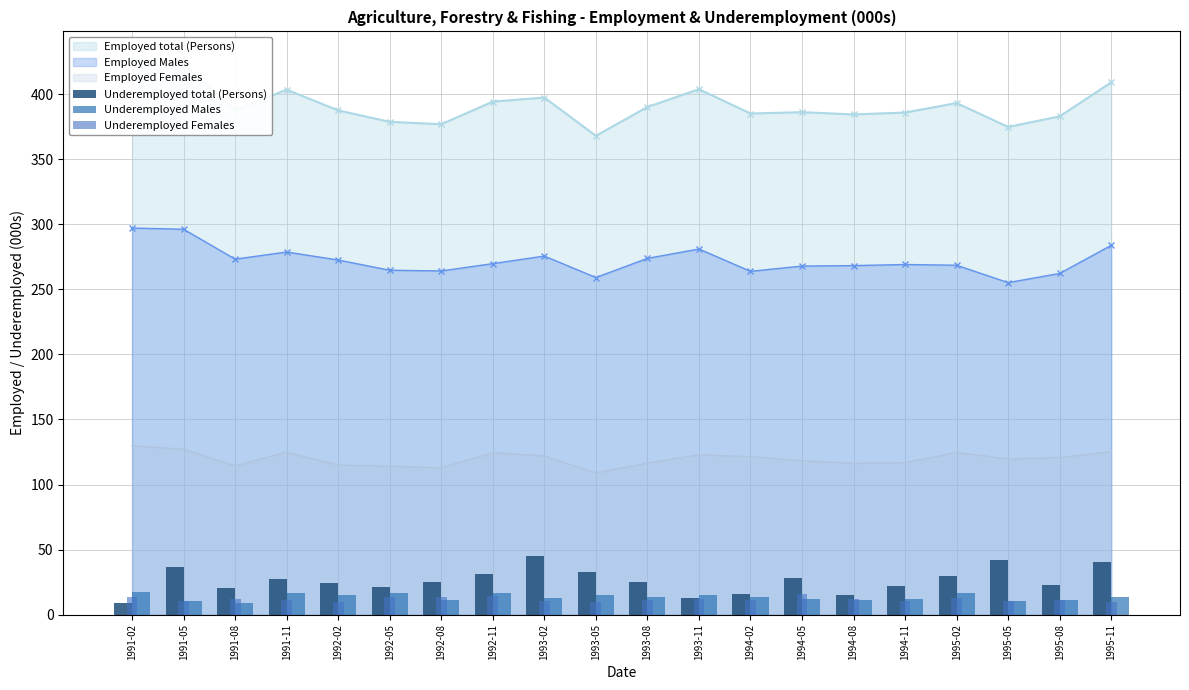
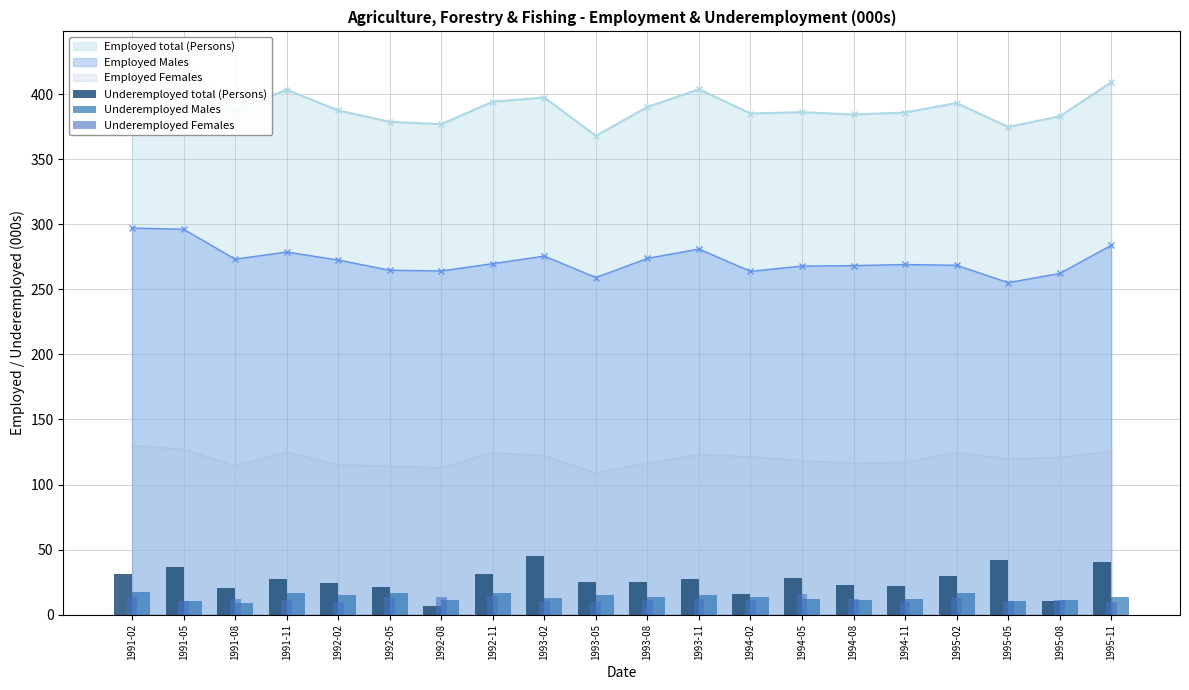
  {
    "Underemployed total (Persons)": {
-     "1991-02": 9,
+     "1991-02": 31,
      "1991-05": 36,
      "1991-08": 20,
      "1991-11": 28,
      "1992-02": 24,
      "1992-05": 21,
-     "1992-08": 25,
+     "1992-08": 6,
      "1992-11": 31,
      "1993-02": 45,
-     "1993-05": 33,
+     "1993-05": 25,
      "1993-08": 25,
-     "1993-11": 13,
+     "1993-11": 27,
      "1994-02": 16,
      "1994-05": 28,
-     "1994-08": 15,
+     "1994-08": 23,
      "1994-11": 22,
      "1995-02": 30,
      "1995-05": 42,
-     "1995-08": 23,
+     "1995-08": 10,
      "1995-11": 40
    }
  }
